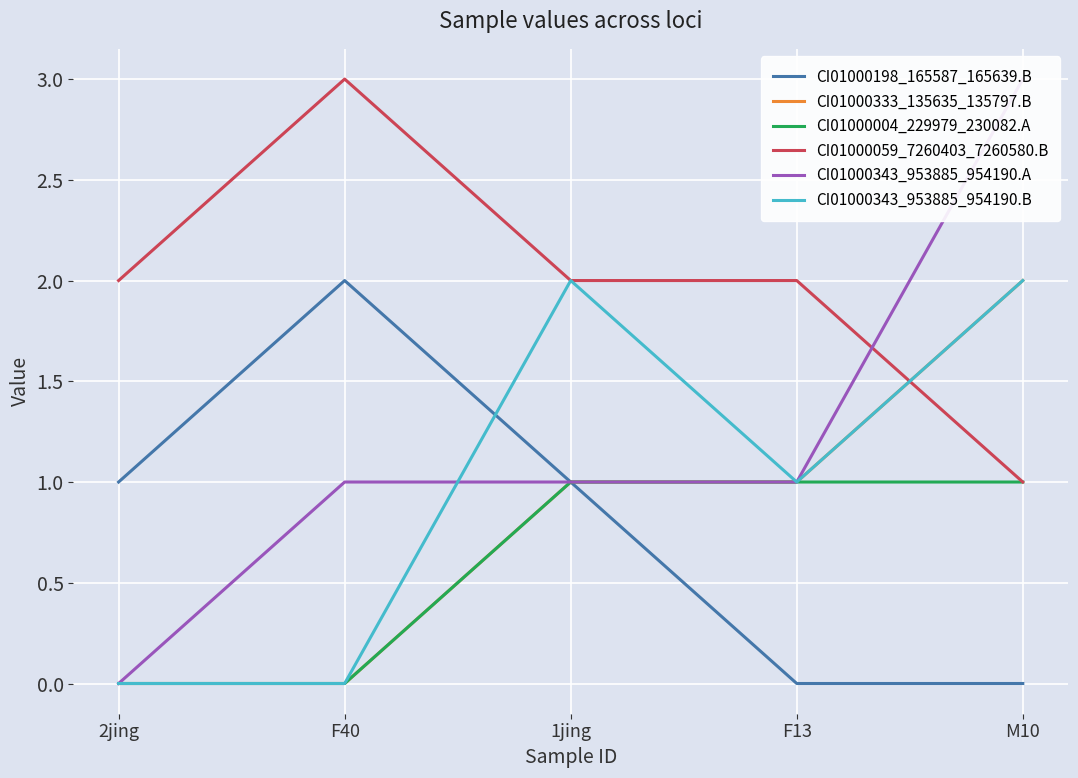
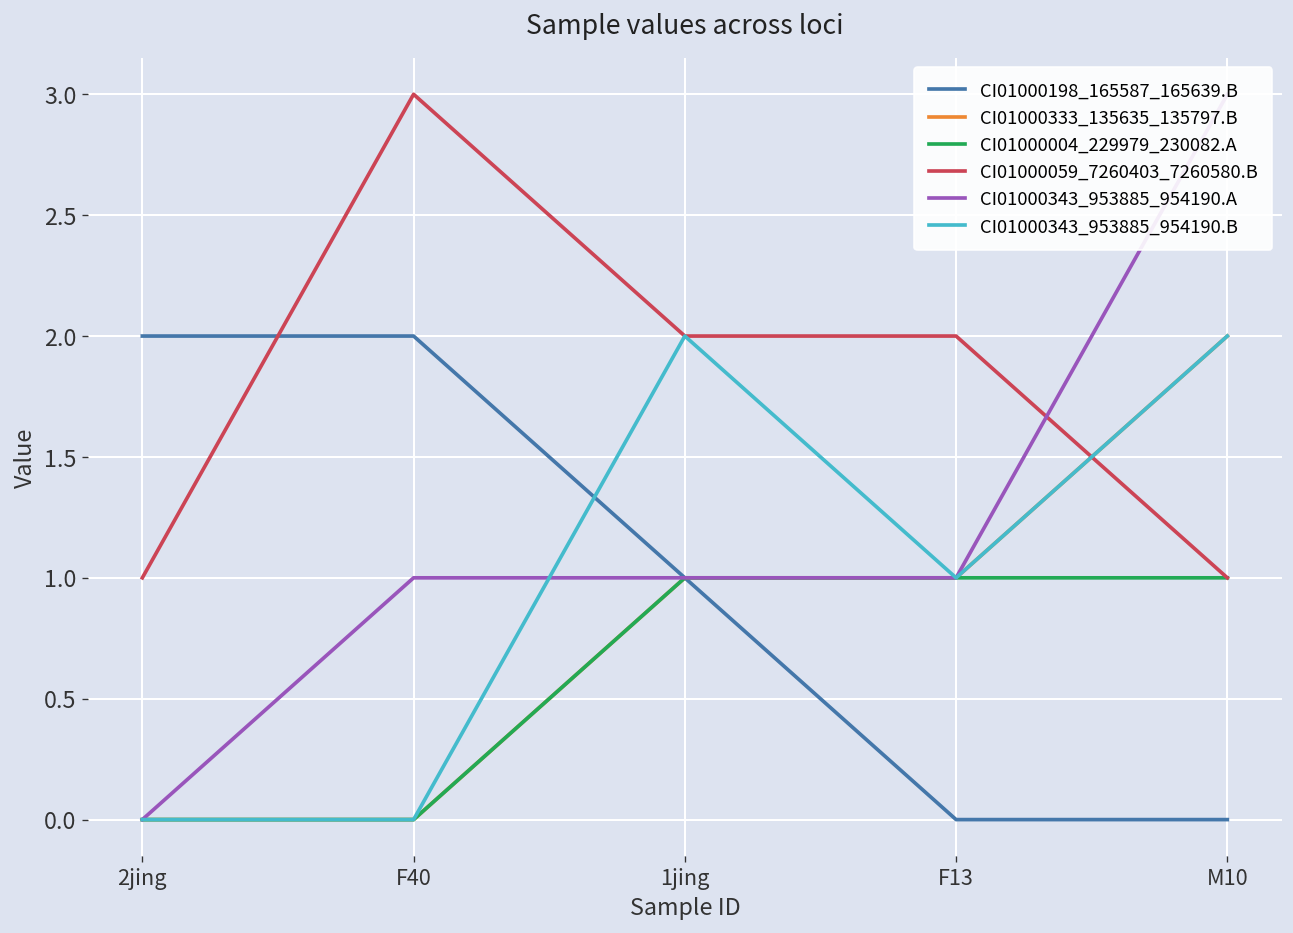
  {
    "CI01000198_165587_165639.B": {
-     "2jing": 1,
+     "2jing": 2,
      "F40": 2,
      "F13": 0,
      "M10": 0
    },
    "CI01000059_7260403_7260580.B": {
-     "2jing": 2,
+     "2jing": 1,
      "F40": 3,
      "F13": 2
    },
    "CI01000343_953885_954190.A": {
      "F40": 1
    }
  }
